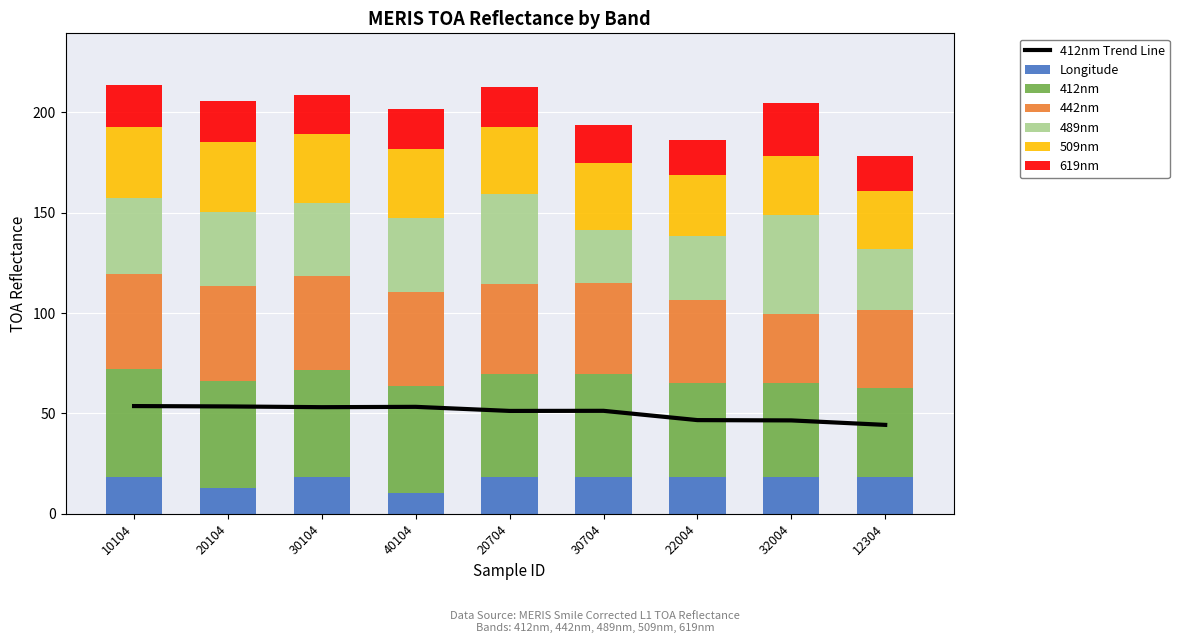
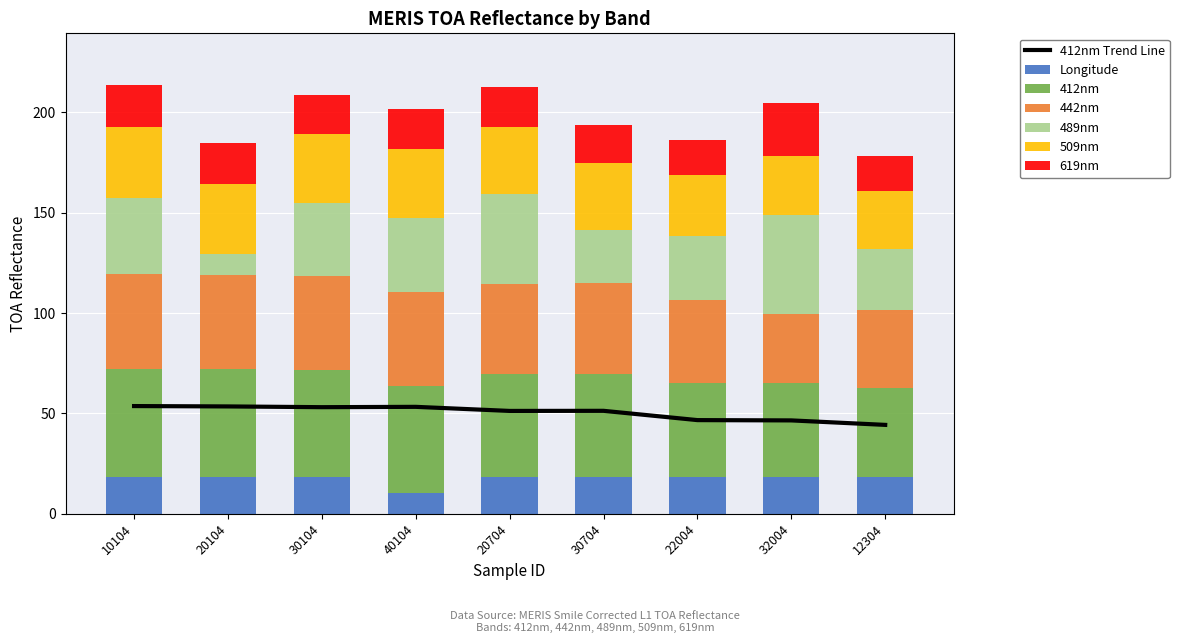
  {
    "412nm Trend Line": {
      "10104": 54,
      "20104": 53,
      "30104": 53,
      "40104": 53,
      "20704": 51,
      "30704": 51,
      "22004": 47,
      "32004": 46,
      "12304": 44
    },
    "Longitude": {
      "10104": 19,
-     "20104": 13,
+     "20104": 19,
      "30104": 19,
      "40104": 11,
      "20704": 19,
      "30704": 19,
      "22004": 19,
      "32004": 19,
      "12304": 19
    },
    "412nm": {
      "10104": 54,
      "20104": 53,
      "30104": 53,
      "40104": 53,
      "20704": 51,
      "30704": 51,
      "22004": 47,
      "32004": 46,
      "12304": 44
    },
    "442nm": {
      "10104": 47,
      "20104": 47,
      "30104": 47,
      "40104": 47,
      "20704": 45,
      "30704": 45,
      "22004": 41,
      "32004": 35,
      "12304": 39
    },
    "489nm": {
      "10104": 38,
-     "20104": 37,
+     "20104": 10,
      "30104": 37,
      "40104": 37,
      "20704": 45,
      "30704": 27,
      "22004": 32,
      "32004": 49,
      "12304": 30
    },
    "509nm": {
      "10104": 35,
      "20104": 35,
      "30104": 34,
      "40104": 34,
      "20704": 33,
      "30704": 34,
      "22004": 30,
      "32004": 30,
      "12304": 29
    },
    "619nm": {
      "10104": 21,
      "20104": 21,
      "30104": 20,
      "40104": 20,
      "20704": 20,
      "30704": 19,
      "22004": 18,
      "32004": 26,
      "12304": 17
    }
  }
